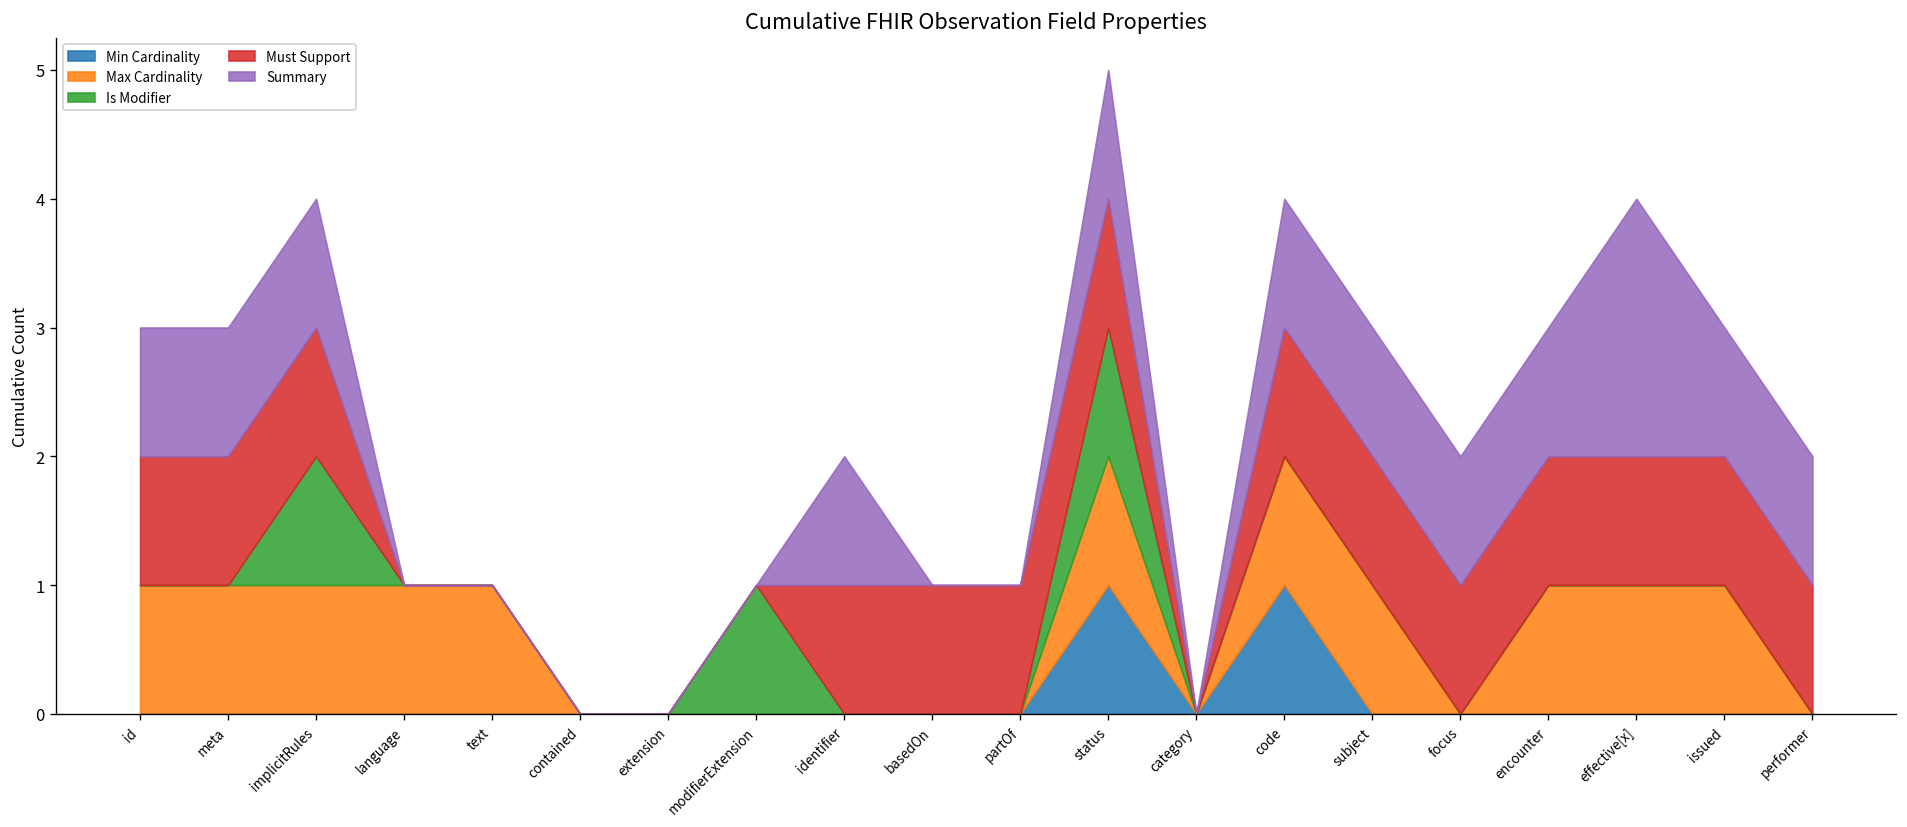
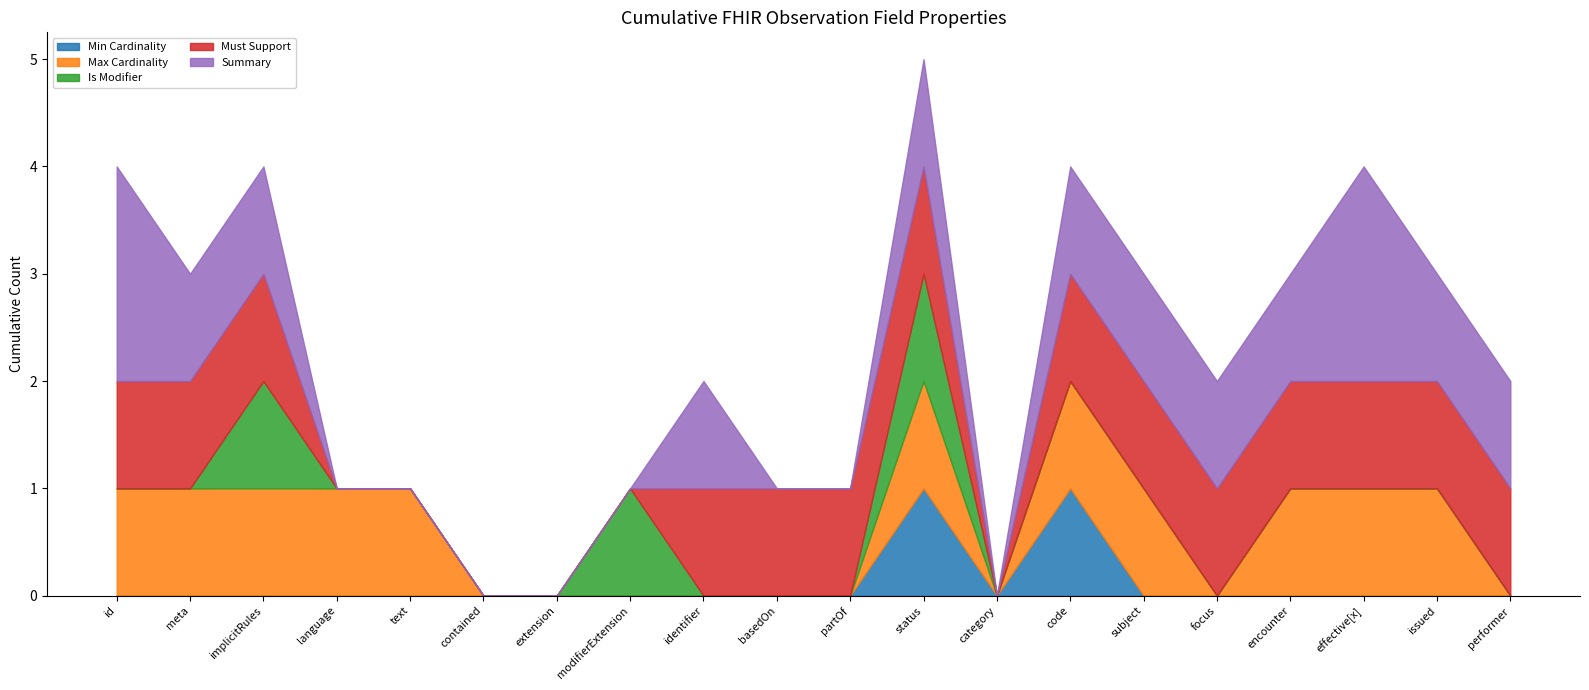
  {
    "Min Cardinality": {
      "id": 0,
      "meta": 0,
      "implicitRules": 0,
      "language": 0,
      "text": 0,
      "status": 1,
      "code": 1,
      "subject": 0,
      "encounter": 0,
      "effective[x]": 0,
      "issued": 0
    },
    "Is Modifier": {
      "implicitRules": 1,
      "status": 1
    },
    "Must Support": {
      "id": 1,
      "meta": 1,
      "implicitRules": 1,
      "identifier": 1,
      "status": 1,
      "code": 1,
      "subject": 1,
      "focus": 1,
      "encounter": 1,
      "effective[x]": 1,
      "issued": 1,
      "performer": 1
    },
    "Summary": {
-     "id": 1,
+     "id": 2,
      "meta": 1,
      "implicitRules": 1,
      "identifier": 1,
      "status": 1,
      "code": 1,
      "subject": 1,
      "focus": 1,
      "encounter": 1,
      "effective[x]": 2,
      "issued": 1,
      "performer": 1
    }
  }
